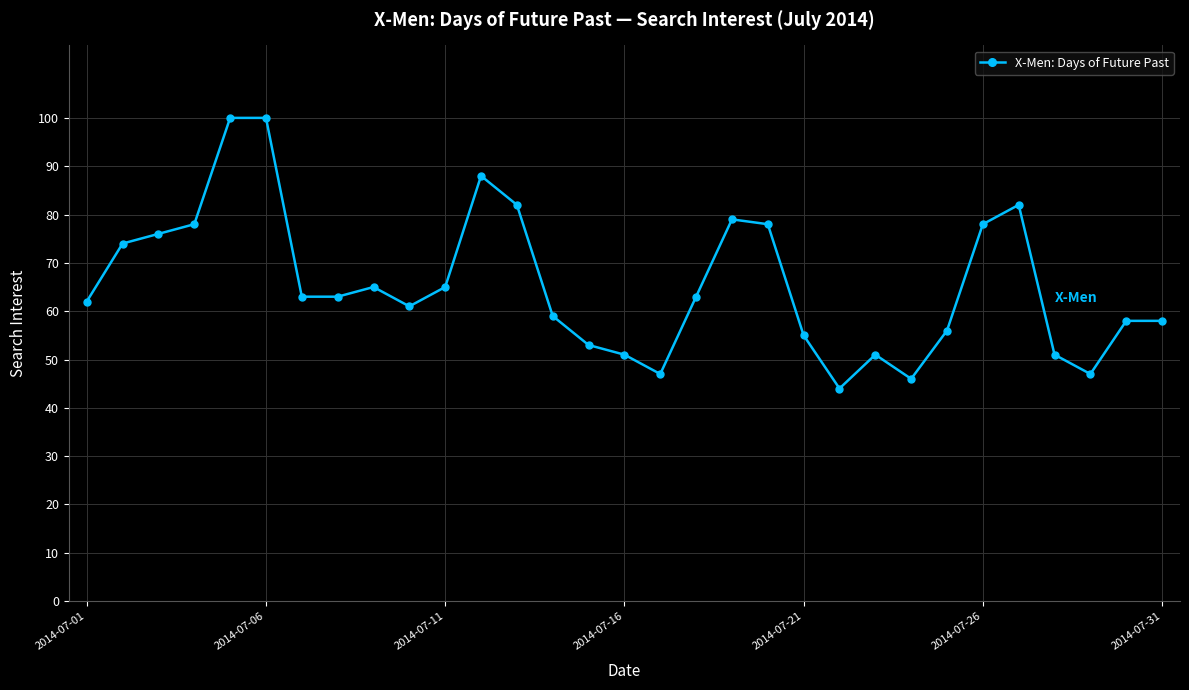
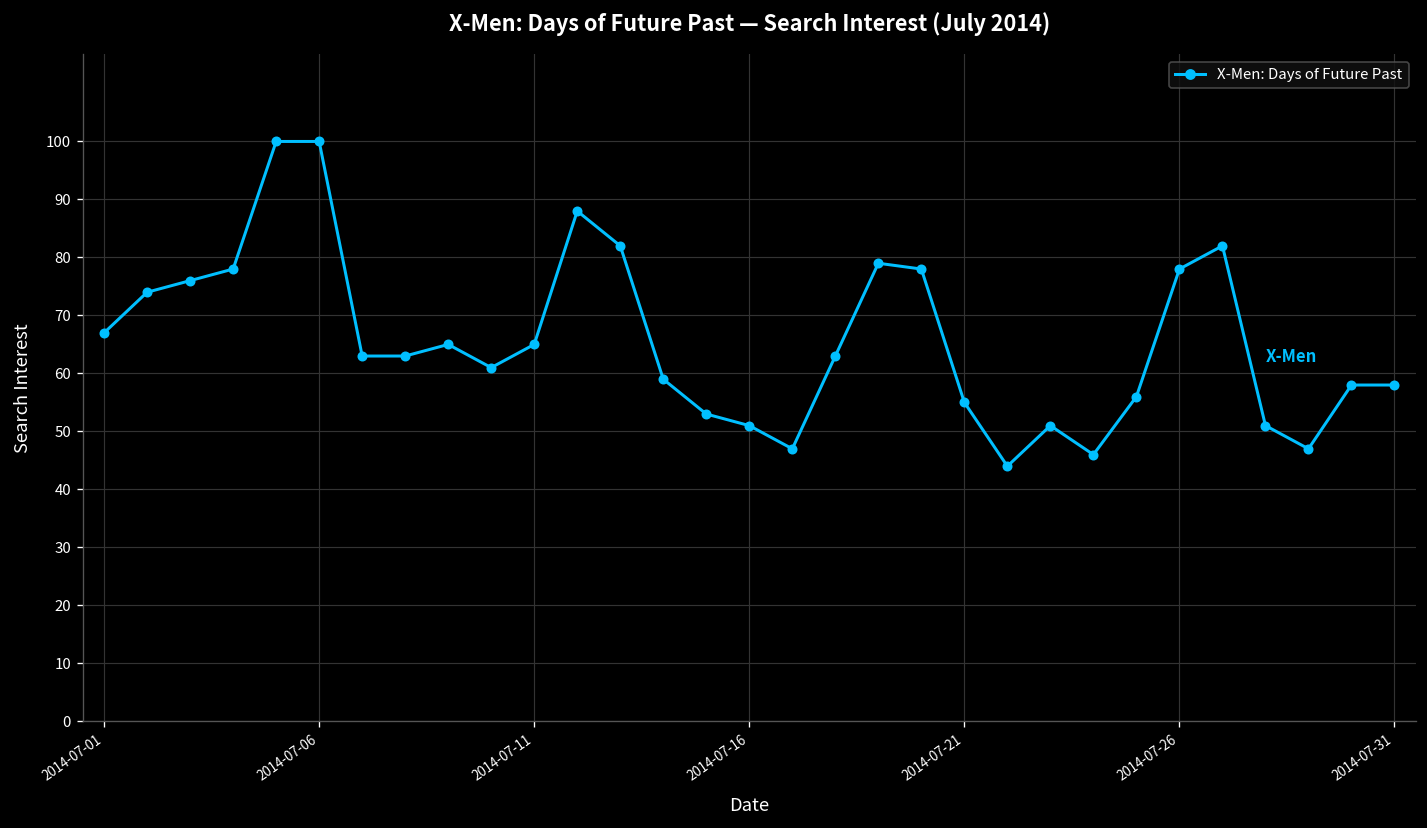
  {
-   "2014-07-01": 62,
+   "2014-07-01": 67,
    "2014-07-06": 100,
    "2014-07-11": 65,
    "2014-07-16": 51,
    "2014-07-21": 55,
    "2014-07-26": 78,
    "2014-07-31": 58
  }
